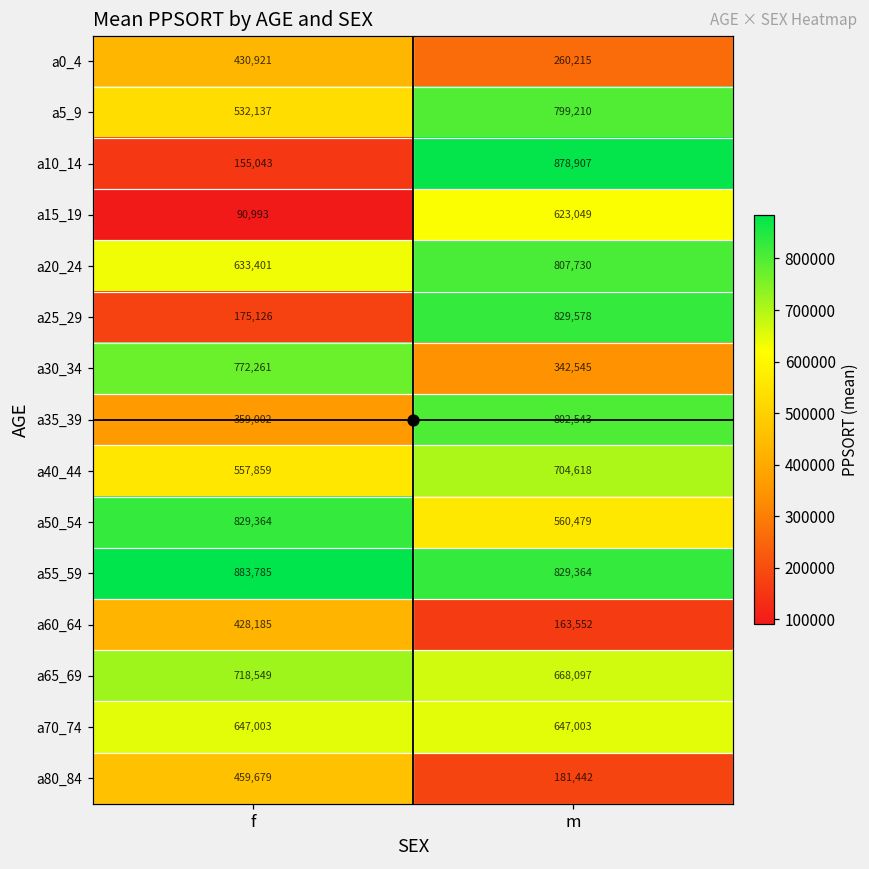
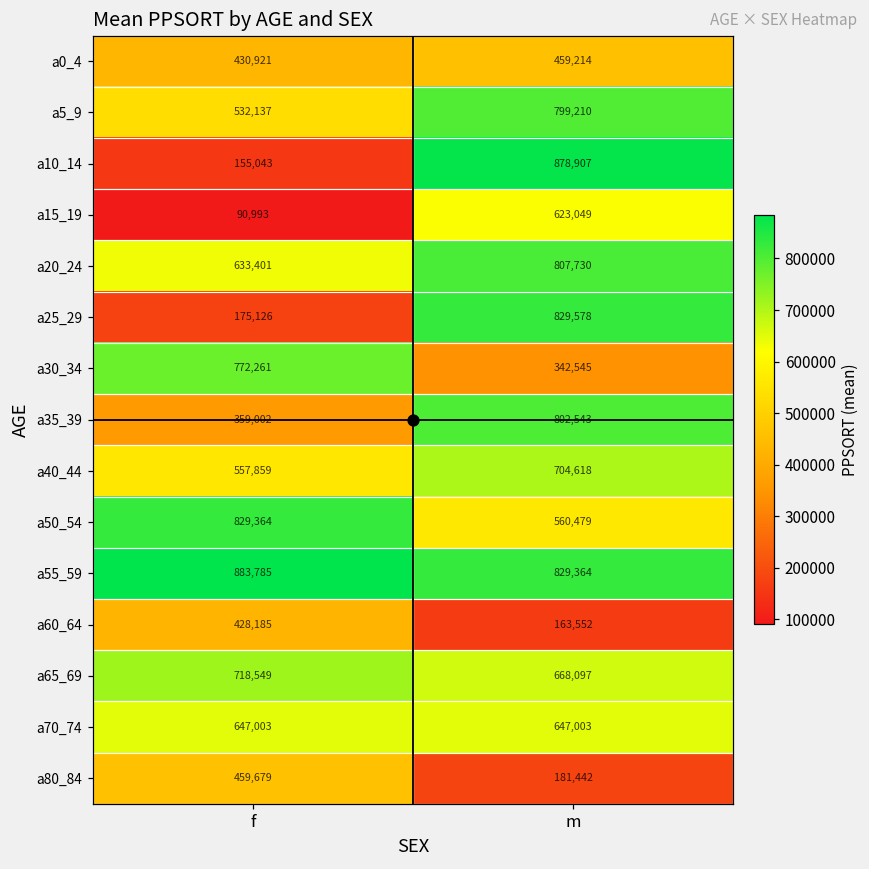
  {
    "a0_4": {
      "f": "430,921",
-     "m": "260,215"
+     "m": "459,214"
    },
    "a5_9": {
      "f": "532,137",
      "m": "799,210"
    },
    "a10_14": {
      "f": "155,043",
      "m": "878,907"
    },
    "a15_19": {
      "f": "90,993",
      "m": "623,049"
    },
    "a20_24": {
      "f": "633,401",
      "m": "807,730"
    },
    "a25_29": {
      "f": "175,126",
      "m": "829,578"
    },
    "a30_34": {
      "f": "772,261",
      "m": "342,545"
    },
    "a35_39": {
      "f": "359,002",
      "m": "802,543"
    },
    "a40_44": {
      "f": "557,859",
      "m": "704,618"
    },
    "a50_54": {
      "f": "829,364",
      "m": "560,479"
    },
    "a55_59": {
      "f": "883,785",
      "m": "829,364"
    },
    "a60_64": {
      "f": "428,185",
      "m": "163,552"
    },
    "a65_69": {
      "f": "718,549",
      "m": "668,097"
    },
    "a70_74": {
      "f": "647,003",
      "m": "647,003"
    },
    "a80_84": {
      "f": "459,679",
      "m": "181,442"
    }
  }
